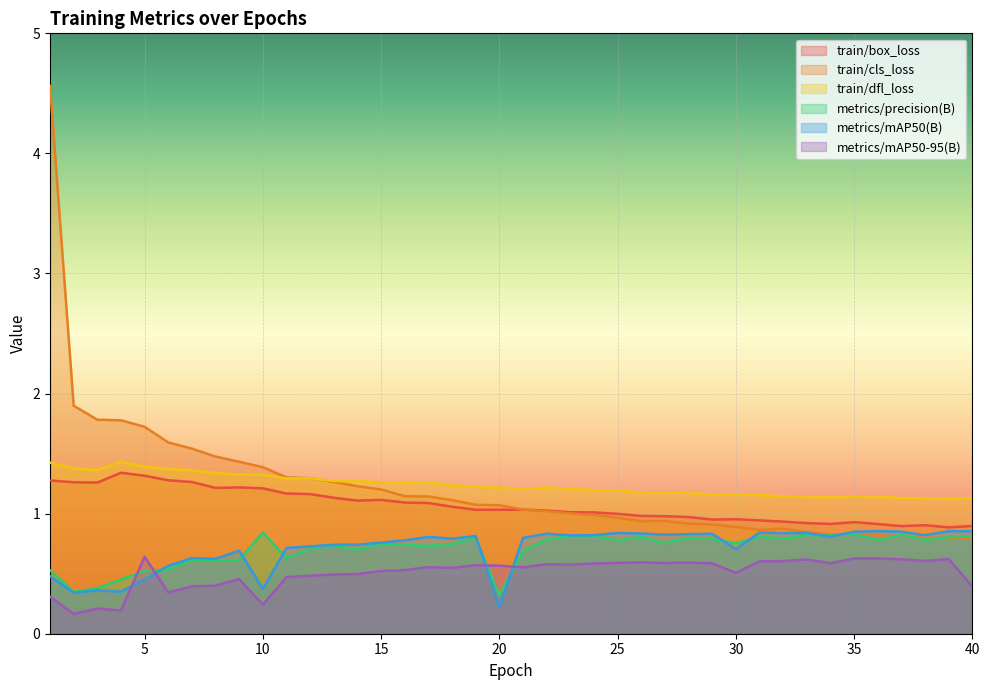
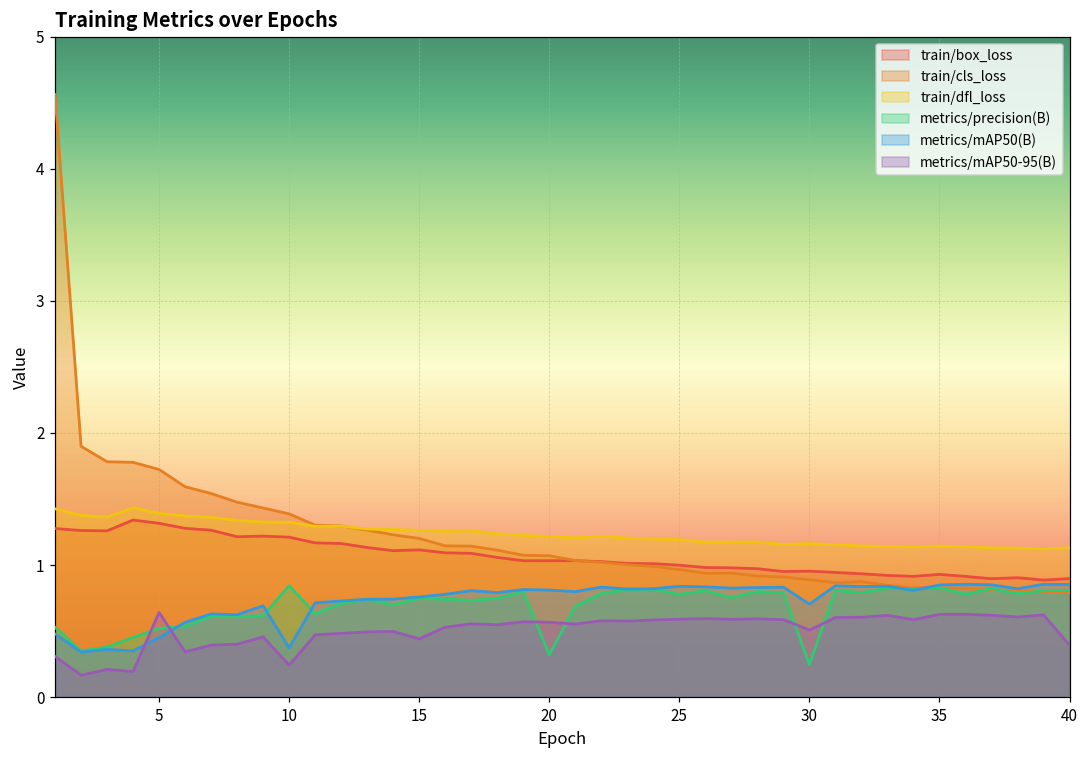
  {
    "metrics/precision(B)": {
      "5": 0.52,
      "10": 0.84,
      "20": 0.32,
      "25": 0.78,
-     "30": 0.75
+     "30": 0.25
    },
    "metrics/mAP50(B)": {
      "5": 0.45,
      "10": 0.37,
-     "20": 0.22,
+     "20": 0.81,
      "25": 0.84,
      "30": 0.70,
      "40": 0.85
    },
    "metrics/mAP50-95(B)": {
      "5": 0.64,
      "10": 0.24,
-     "15": 0.52,
+     "15": 0.44,
      "20": 0.57,
      "25": 0.59,
      "30": 0.51,
      "35": 0.63,
      "40": 0.39
    }
  }
